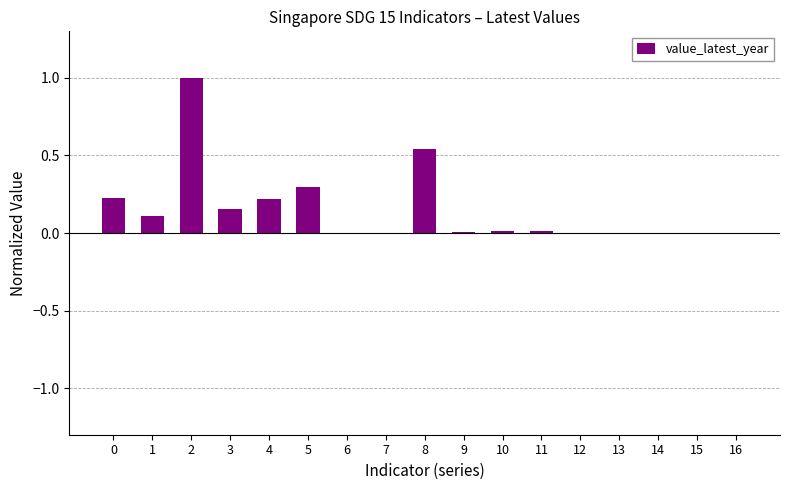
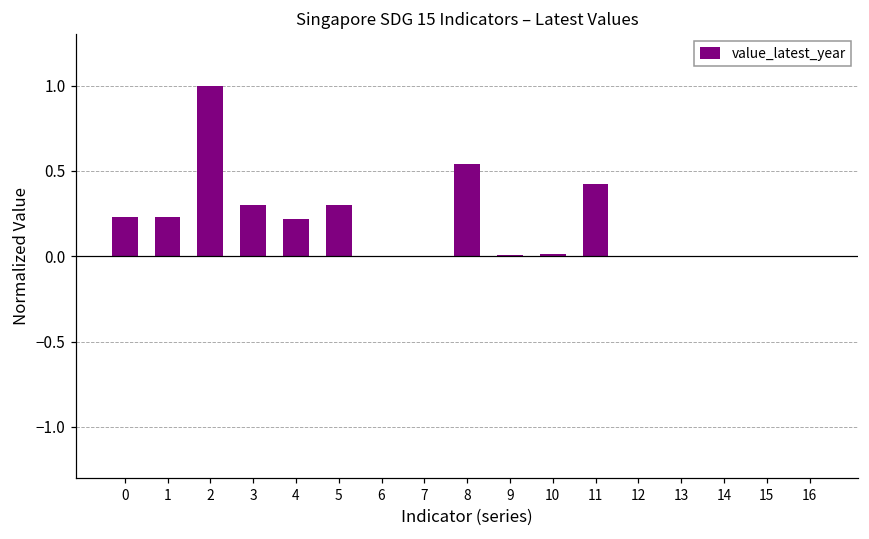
  {
    "0": 0.23,
-   "1": 0.11,
+   "1": 0.23,
    "2": 1.00,
-   "3": 0.15,
+   "3": 0.30,
    "4": 0.22,
    "5": 0.30,
    "6": 0.00,
    "7": 0.00,
    "8": 0.54,
-   "11": 0.01,
+   "11": 0.43,
    "12": 0.00,
    "13": 0.00,
    "14": 0.00,
    "15": 0.00,
    "16": 0.00
  }
